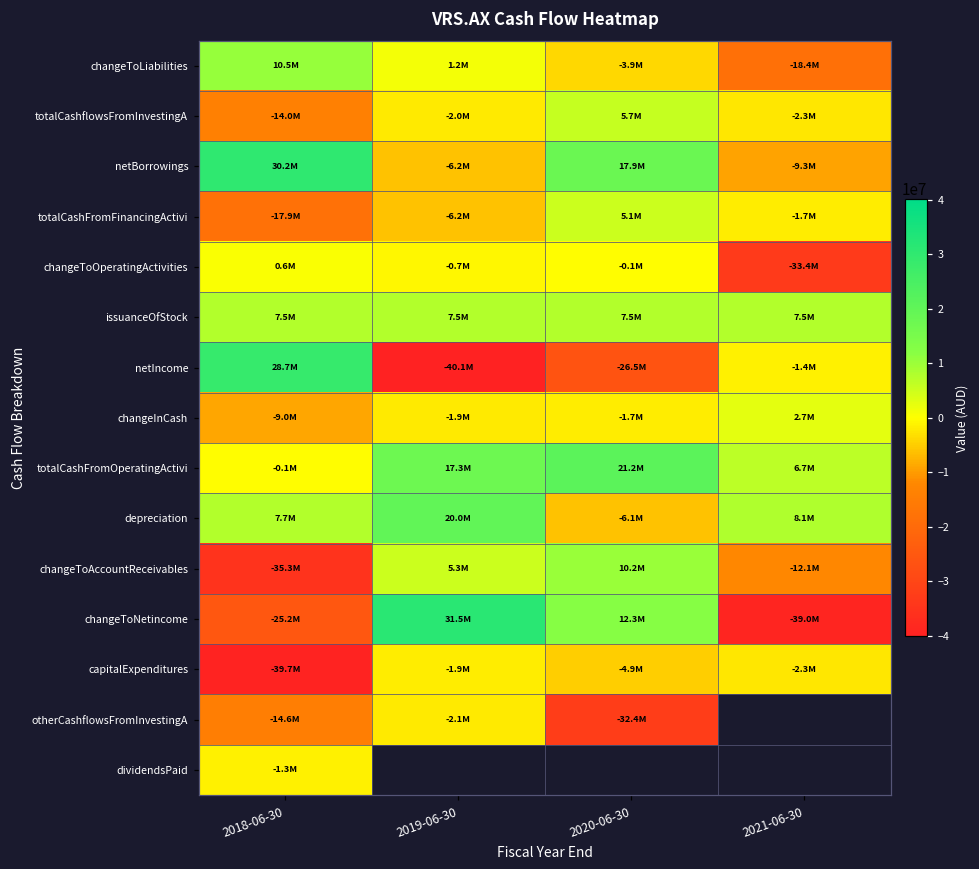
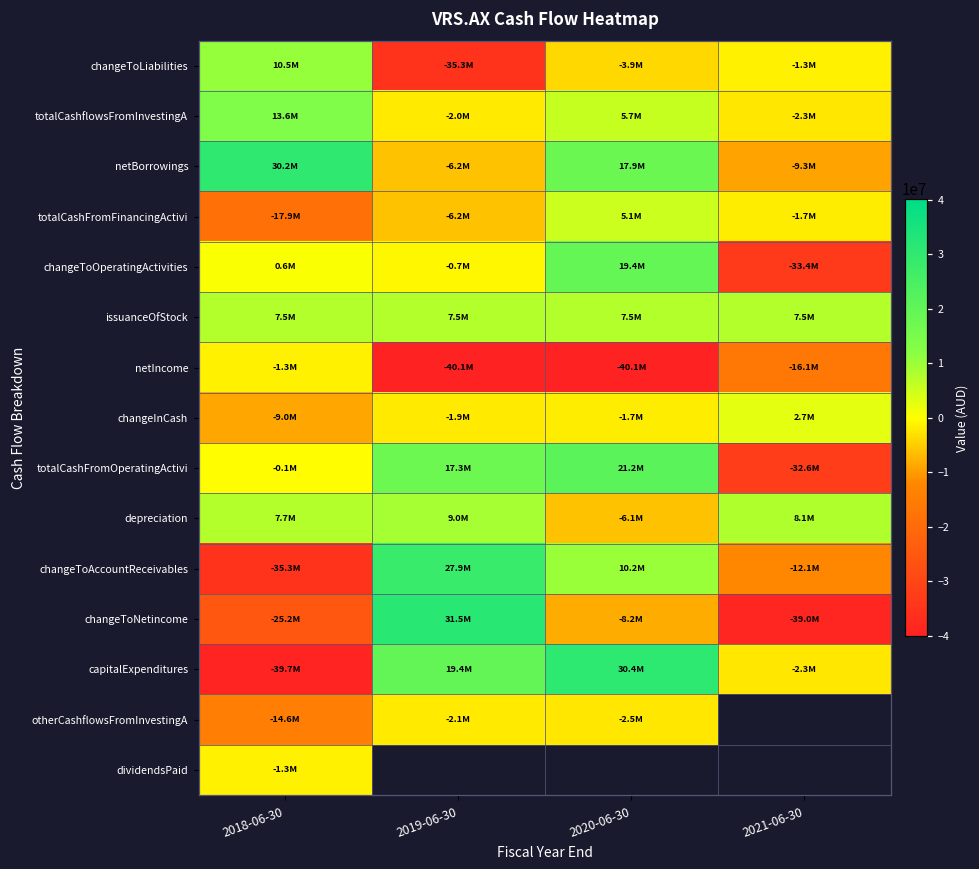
  {
    "changeToLiabilities": {
      "2018-06-30": "10.5M",
-     "2019-06-30": "1.2M",
+     "2019-06-30": "-35.3M",
      "2020-06-30": "-3.9M",
-     "2021-06-30": "-18.4M"
+     "2021-06-30": "-1.3M"
    },
    "totalCashflowsFromInvestingA": {
-     "2018-06-30": "-14.0M",
+     "2018-06-30": "13.6M",
      "2019-06-30": "-2.0M",
      "2020-06-30": "5.7M",
      "2021-06-30": "-2.3M"
    },
    "netBorrowings": {
      "2018-06-30": "30.2M",
      "2019-06-30": "-6.2M",
      "2020-06-30": "17.9M",
      "2021-06-30": "-9.3M"
    },
    "totalCashFromFinancingActivi": {
      "2018-06-30": "-17.9M",
      "2019-06-30": "-6.2M",
      "2020-06-30": "5.1M",
      "2021-06-30": "-1.7M"
    },
    "changeToOperatingActivities": {
      "2018-06-30": "0.6M",
      "2019-06-30": "-0.7M",
-     "2020-06-30": "-0.1M",
+     "2020-06-30": "19.4M",
      "2021-06-30": "-33.4M"
    },
    "issuanceOfStock": {
      "2018-06-30": "7.5M",
      "2019-06-30": "7.5M",
      "2020-06-30": "7.5M",
      "2021-06-30": "7.5M"
    },
    "netIncome": {
-     "2018-06-30": "28.7M",
+     "2018-06-30": "-1.3M",
      "2019-06-30": "-40.1M",
-     "2020-06-30": "-26.5M",
-     "2021-06-30": "-1.4M"
+     "2020-06-30": "-40.1M",
+     "2021-06-30": "-16.1M"
    },
    "changeInCash": {
      "2018-06-30": "-9.0M",
      "2019-06-30": "-1.9M",
      "2020-06-30": "-1.7M",
      "2021-06-30": "2.7M"
    },
    "totalCashFromOperatingActivi": {
      "2018-06-30": "-0.1M",
      "2019-06-30": "17.3M",
      "2020-06-30": "21.2M",
-     "2021-06-30": "6.7M"
+     "2021-06-30": "-32.6M"
    },
    "depreciation": {
      "2018-06-30": "7.7M",
-     "2019-06-30": "20.0M",
+     "2019-06-30": "9.0M",
      "2020-06-30": "-6.1M",
      "2021-06-30": "8.1M"
    },
    "changeToAccountReceivables": {
      "2018-06-30": "-35.3M",
-     "2019-06-30": "5.3M",
+     "2019-06-30": "27.9M",
      "2020-06-30": "10.2M",
      "2021-06-30": "-12.1M"
    },
    "changeToNetincome": {
      "2018-06-30": "-25.2M",
      "2019-06-30": "31.5M",
-     "2020-06-30": "12.3M",
+     "2020-06-30": "-8.2M",
      "2021-06-30": "-39.0M"
    },
    "capitalExpenditures": {
      "2018-06-30": "-39.7M",
-     "2019-06-30": "-1.9M",
-     "2020-06-30": "-4.9M",
+     "2019-06-30": "19.4M",
+     "2020-06-30": "30.4M",
      "2021-06-30": "-2.3M"
    },
    "otherCashflowsFromInvestingA": {
      "2018-06-30": "-14.6M",
      "2019-06-30": "-2.1M",
-     "2020-06-30": "-32.4M"
+     "2020-06-30": "-2.5M"
    },
    "dividendsPaid": {
      "2018-06-30": "-1.3M"
    }
  }
